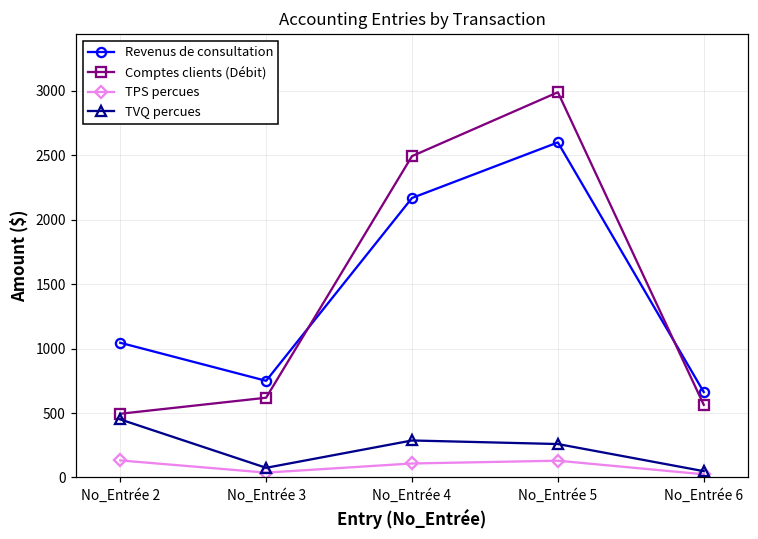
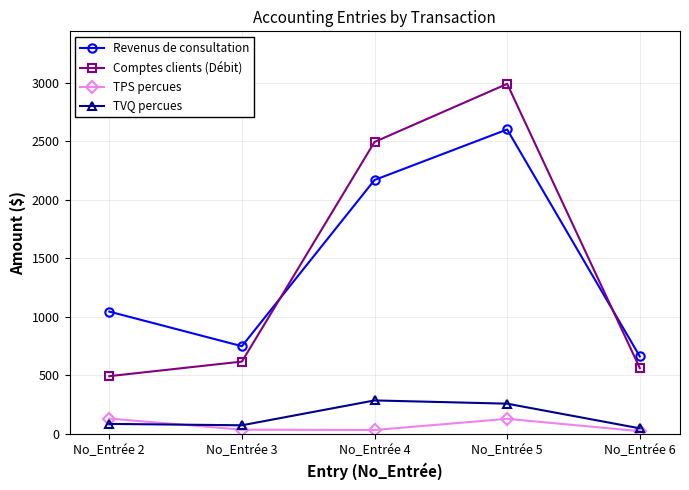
  {
    "Revenus de consultation": {
      "No_Entrée 2": 1050,
      "No_Entrée 3": 750,
      "No_Entrée 4": 2170,
      "No_Entrée 5": 2600,
      "No_Entrée 6": 660
    },
    "Comptes clients (Débit)": {
      "No_Entrée 2": 490,
      "No_Entrée 3": 620,
      "No_Entrée 4": 2490,
      "No_Entrée 5": 2990,
      "No_Entrée 6": 560
    },
    "TPS percues": {
      "No_Entrée 2": 130,
      "No_Entrée 3": 40,
-     "No_Entrée 4": 110,
+     "No_Entrée 4": 30,
      "No_Entrée 5": 130,
      "No_Entrée 6": 20
    },
    "TVQ percues": {
-     "No_Entrée 2": 450,
+     "No_Entrée 2": 90,
      "No_Entrée 3": 70,
      "No_Entrée 4": 290,
      "No_Entrée 5": 260,
      "No_Entrée 6": 50
    }
  }
